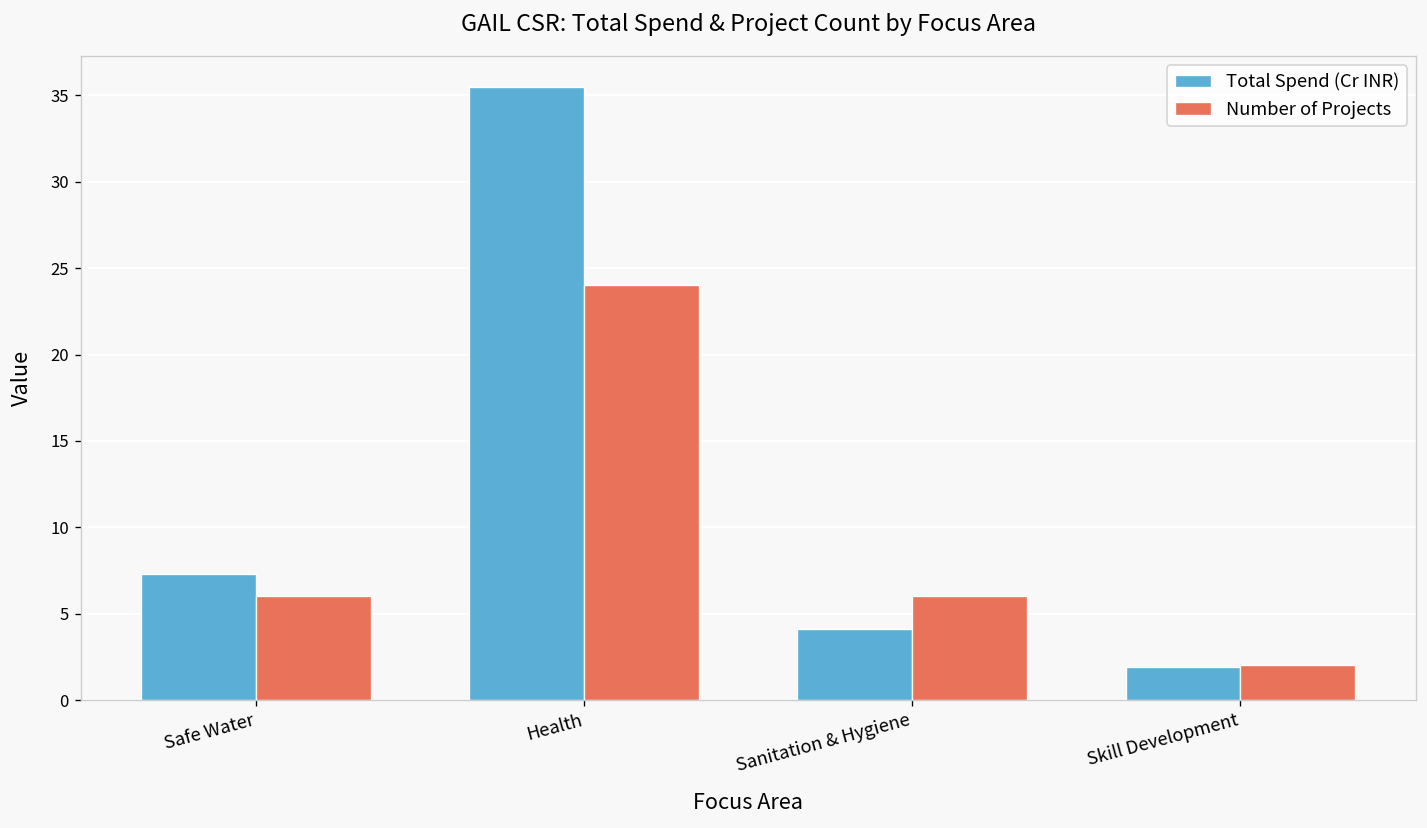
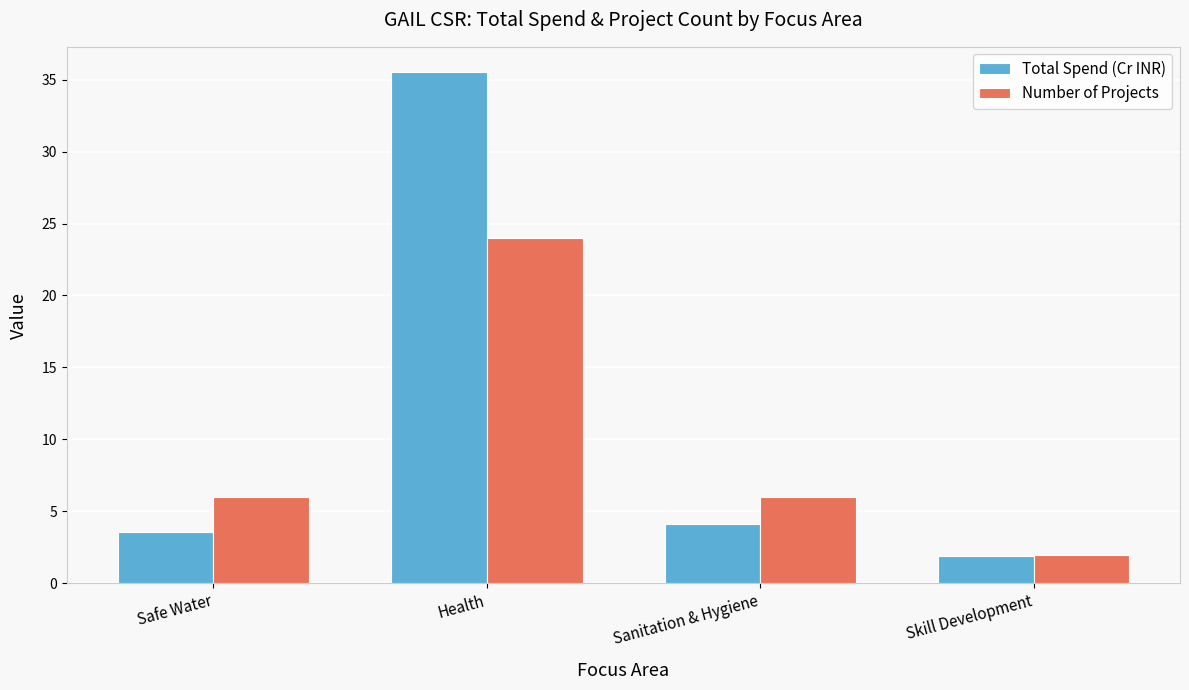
  {
    "Total Spend (Cr INR)": {
-     "Safe Water": 7.3,
+     "Safe Water": 3.5,
      "Health": 35.5,
      "Sanitation & Hygiene": 4.1,
      "Skill Development": 1.9
    },
    "Number of Projects": {
      "Safe Water": 6.0,
      "Health": 24.0,
      "Sanitation & Hygiene": 6.0,
      "Skill Development": 2.0
    }
  }
